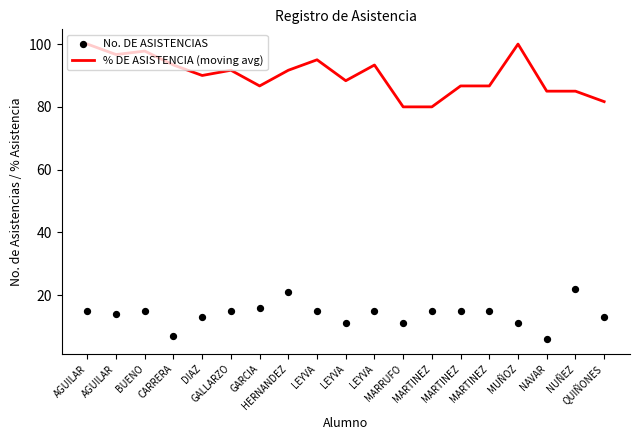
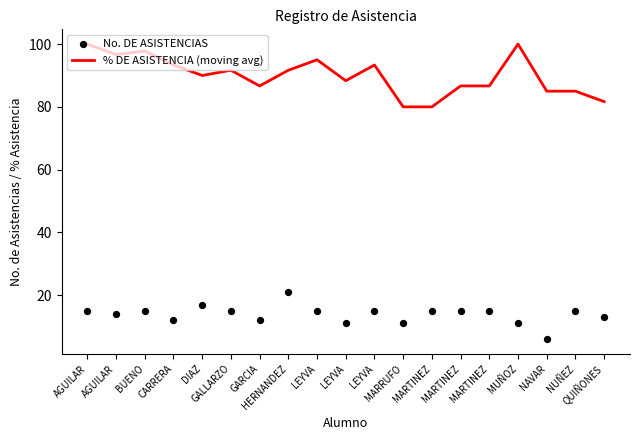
  {
    "No. DE ASISTENCIAS": {
-     "CARRERA": 7,
-     "DIAZ": 13,
-     "GARCIA": 16,
-     "NUÑEZ": 22
+     "CARRERA": 12,
+     "DIAZ": 17,
+     "GARCIA": 12,
+     "NUÑEZ": 15
    },
    "% DE ASISTENCIA (moving avg)": {
      "DIAZ": 90,
      "GARCIA": 87,
      "HERNANDEZ": 92,
      "MARRUFO": 80,
      "MUÑOZ": 100,
      "NAVAR": 85,
      "NUÑEZ": 85,
      "QUIÑONES": 82
    }
  }
